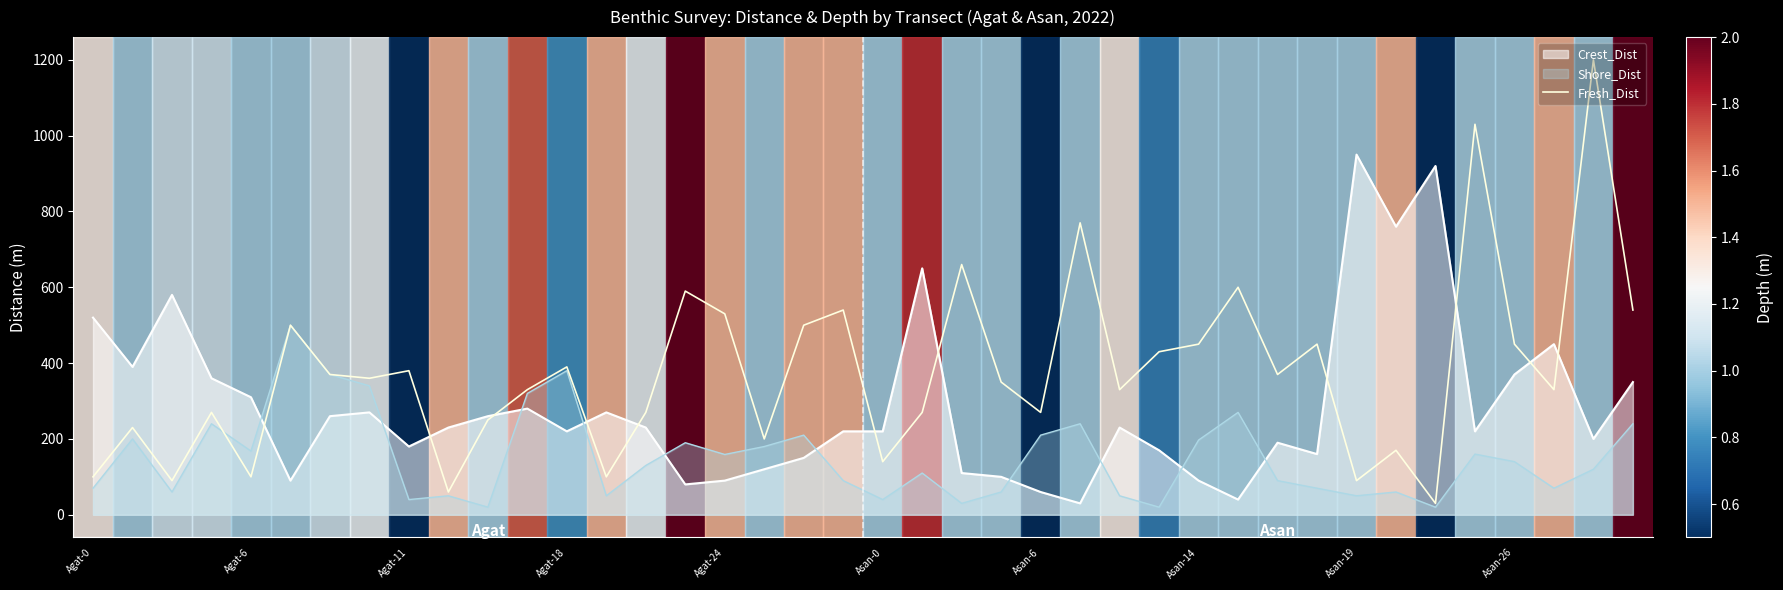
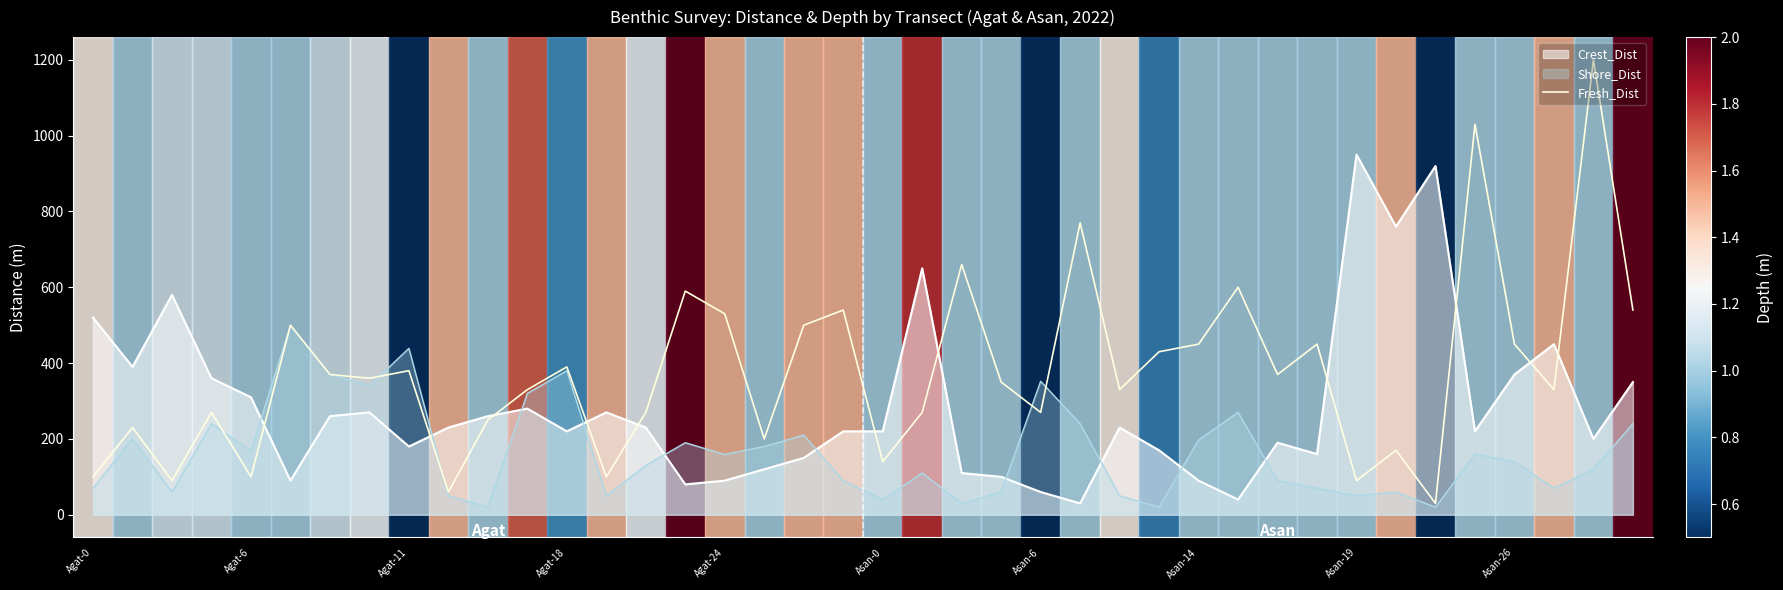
  {
    "Shore_Dist": {
      "Agat-0": 70,
      "Agat-6": 170,
-     "Agat-11": 40,
+     "Agat-11": 440,
      "Agat-18": 380,
      "Agat-24": 160,
      "Asan-0": 40,
-     "Asan-6": 210,
+     "Asan-6": 350,
      "Asan-14": 200,
      "Asan-19": 50,
      "Asan-26": 140
    }
  }
